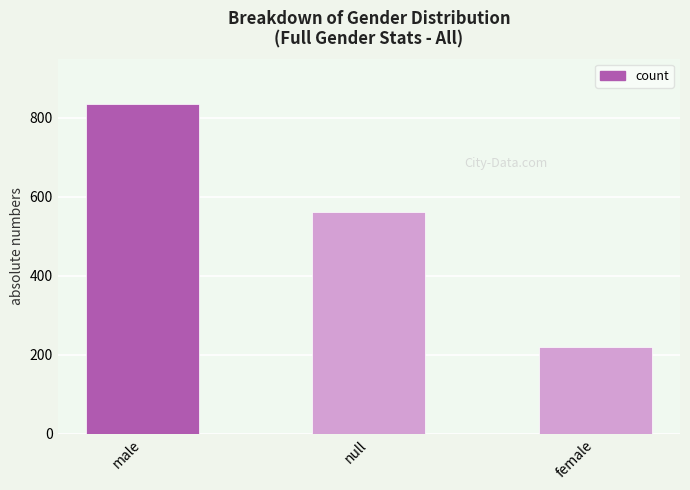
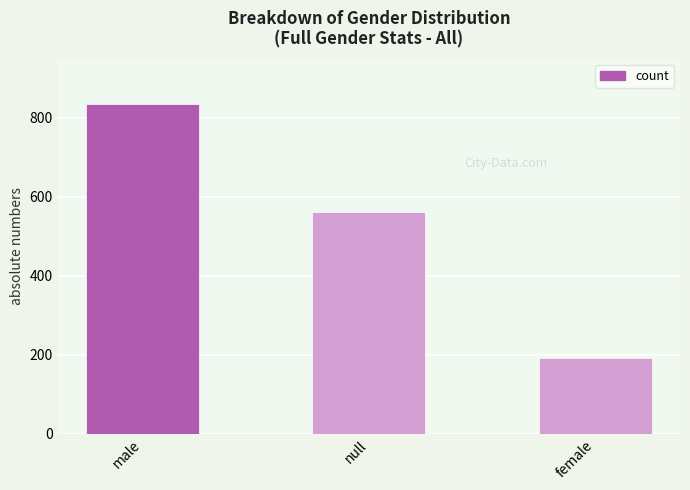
  {
    "male": 840,
    "null": 560,
-   "female": 220
+   "female": 190
  }
